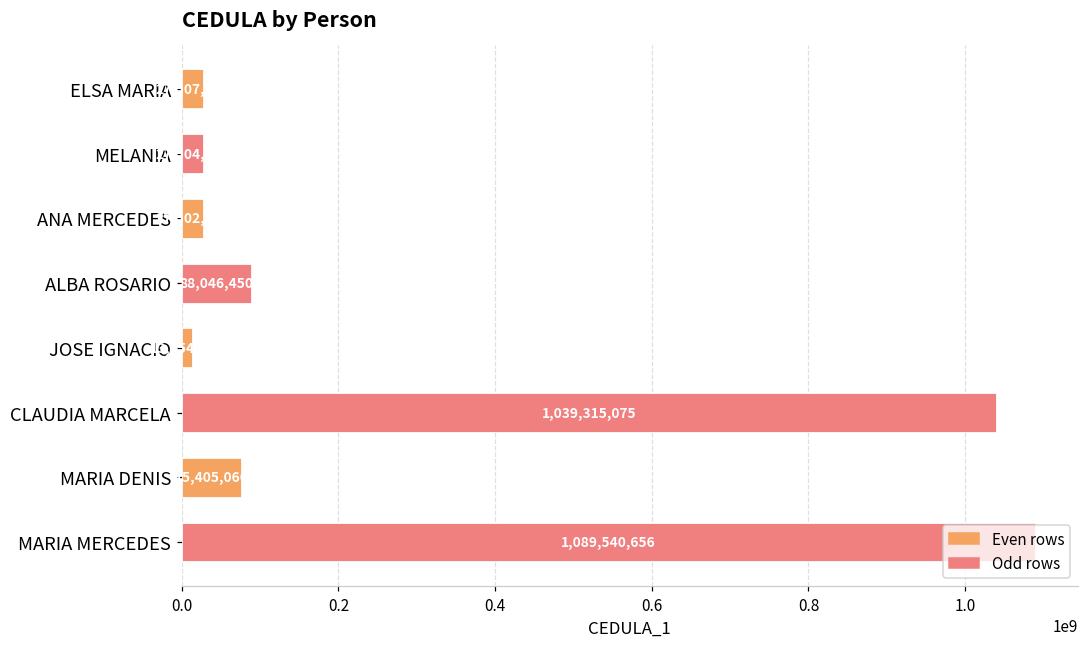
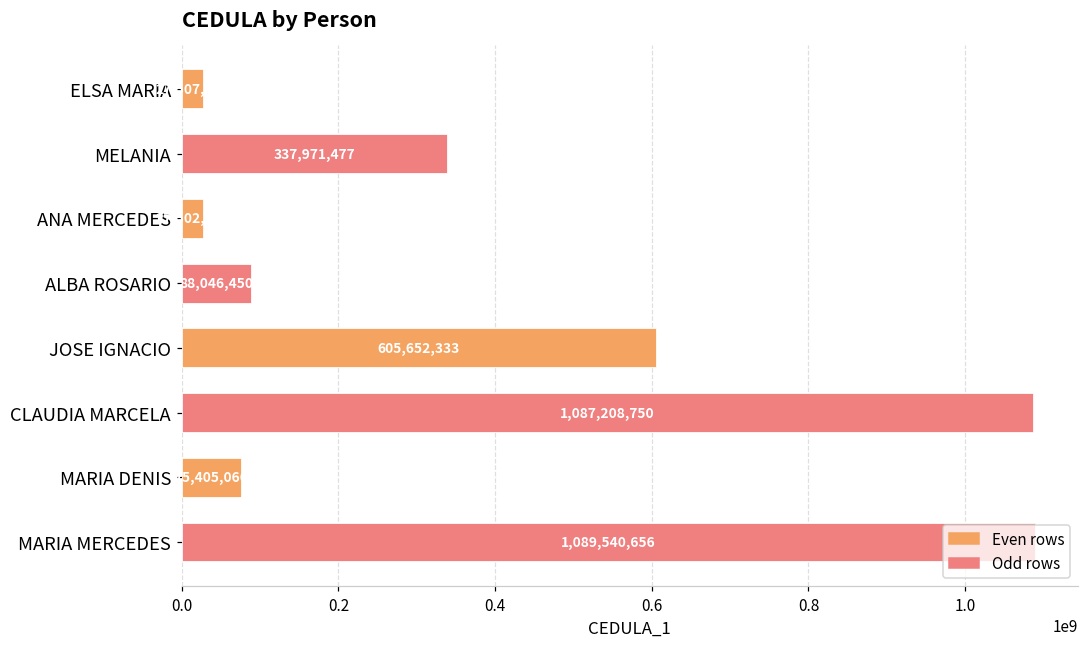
  {
-   "MELANIA": "30000000",
+   "MELANIA": "340000000",
    "ALBA ROSARIO": "88,046,450",
-   "JOSE IGNACIO": "10000000",
-   "CLAUDIA MARCELA": "1,039,315,075",
+   "JOSE IGNACIO": "610000000",
+   "CLAUDIA MARCELA": "1,087,208,750",
    "MARIA DENIS": "75,405,066"
  }
